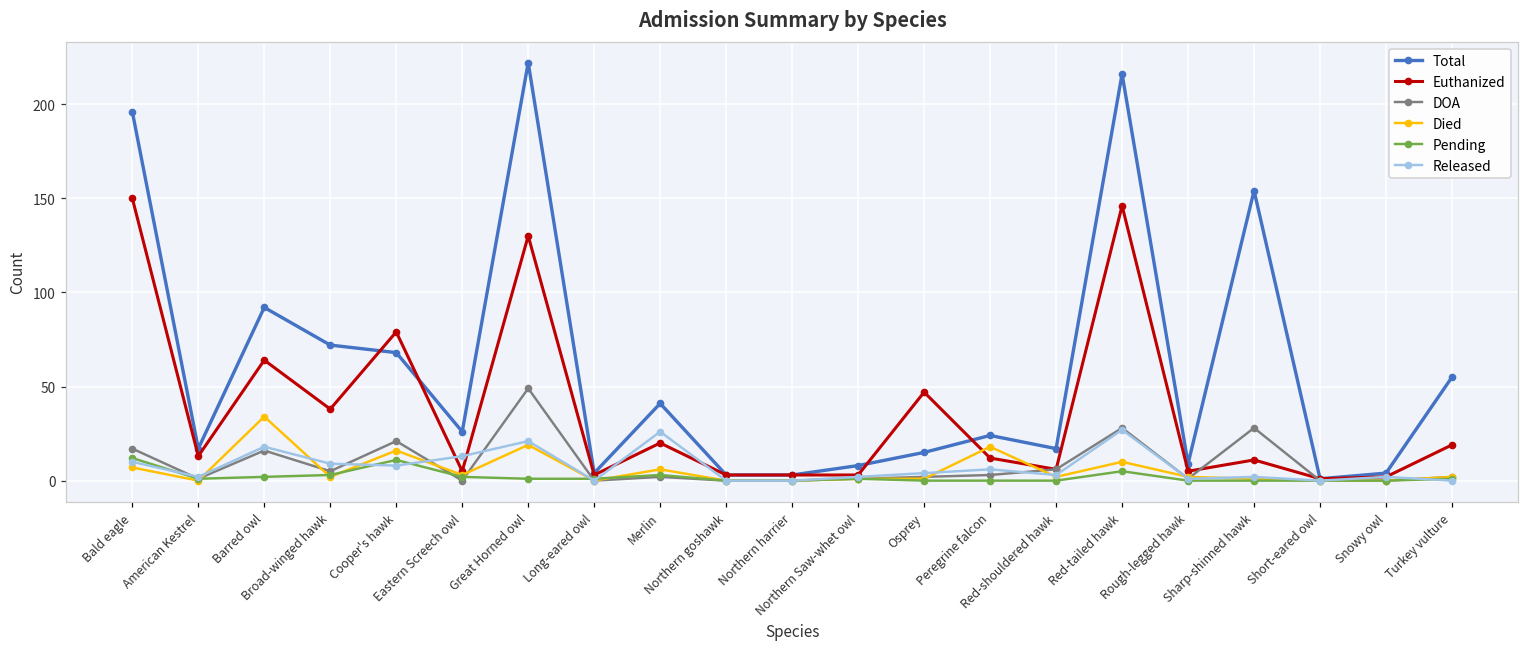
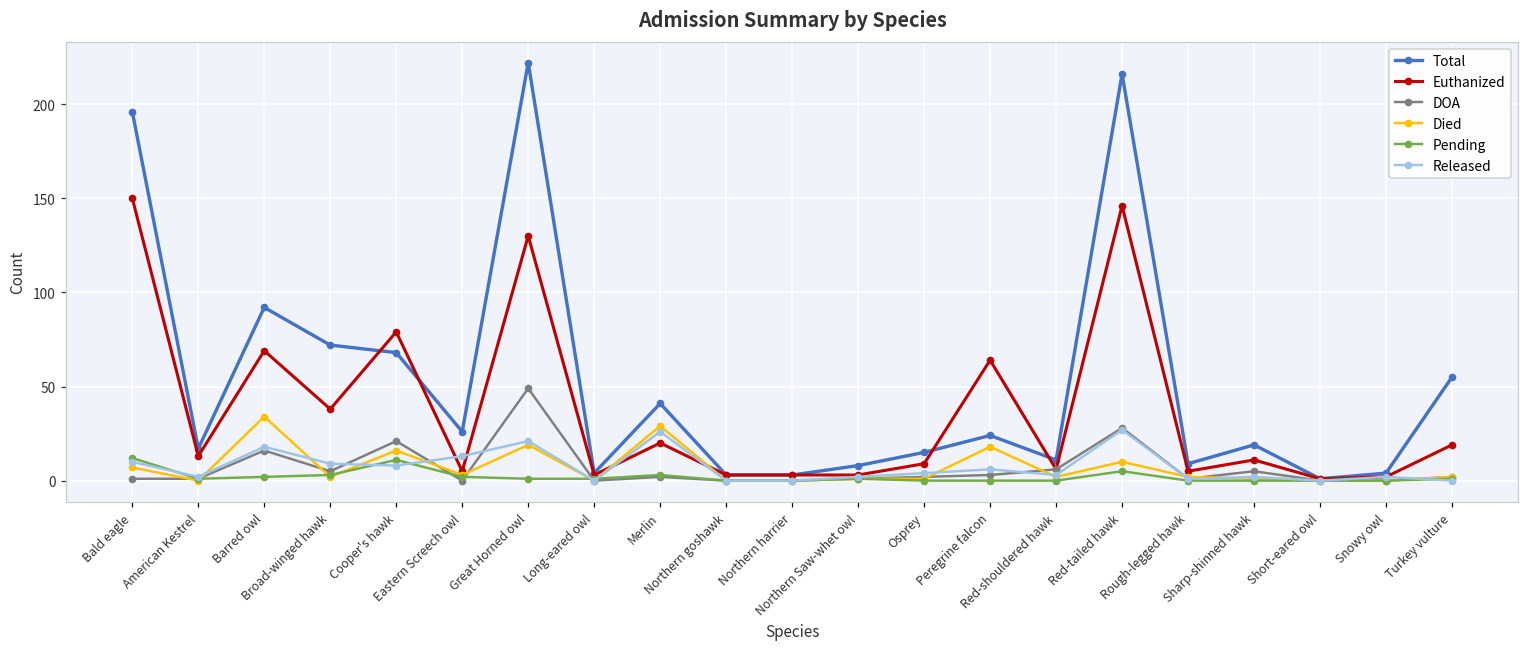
  {
    "Total": {
      "Bald eagle": 196,
      "American Kestrel": 17,
      "Barred owl": 92,
      "Broad-winged hawk": 72,
      "Cooper's hawk": 68,
      "Eastern Screech owl": 26,
      "Great Horned owl": 222,
      "Merlin": 41,
      "Northern Saw-whet owl": 8,
      "Osprey": 15,
      "Peregrine falcon": 24,
-     "Red-shouldered hawk": 17,
+     "Red-shouldered hawk": 11,
      "Red-tailed hawk": 216,
      "Rough-legged hawk": 9,
-     "Sharp-shinned hawk": 154,
+     "Sharp-shinned hawk": 19,
      "Snowy owl": 4,
      "Turkey vulture": 55
    },
    "Euthanized": {
      "Bald eagle": 150,
      "American Kestrel": 13,
-     "Barred owl": 64,
+     "Barred owl": 69,
      "Broad-winged hawk": 38,
      "Cooper's hawk": 79,
      "Eastern Screech owl": 5,
      "Great Horned owl": 130,
      "Merlin": 20,
-     "Osprey": 47,
-     "Peregrine falcon": 12,
+     "Osprey": 9,
+     "Peregrine falcon": 64,
      "Red-tailed hawk": 146,
      "Rough-legged hawk": 5,
      "Sharp-shinned hawk": 11,
      "Turkey vulture": 19
    },
    "DOA": {
-     "Bald eagle": 17,
+     "Bald eagle": 1,
      "Barred owl": 16,
      "Broad-winged hawk": 5,
      "Cooper's hawk": 21,
      "Eastern Screech owl": 0,
      "Great Horned owl": 49,
      "Peregrine falcon": 3,
-     "Sharp-shinned hawk": 28
+     "Sharp-shinned hawk": 5
    },
    "Died": {
      "Bald eagle": 7,
      "Barred owl": 34,
      "Cooper's hawk": 16,
      "Great Horned owl": 19,
-     "Merlin": 6,
+     "Merlin": 29,
      "Peregrine falcon": 18,
      "Red-tailed hawk": 10
    },
    "Pending": {
      "Bald eagle": 12,
      "Barred owl": 2,
      "Cooper's hawk": 11,
      "Great Horned owl": 1,
      "Peregrine falcon": 0,
      "Red-shouldered hawk": 0,
      "Red-tailed hawk": 5
    },
    "Released": {
      "Bald eagle": 10,
      "Barred owl": 18,
      "Broad-winged hawk": 9,
      "Cooper's hawk": 8,
      "Eastern Screech owl": 13,
      "Great Horned owl": 21,
      "Merlin": 26,
      "Osprey": 4,
      "Peregrine falcon": 6
    }
  }
